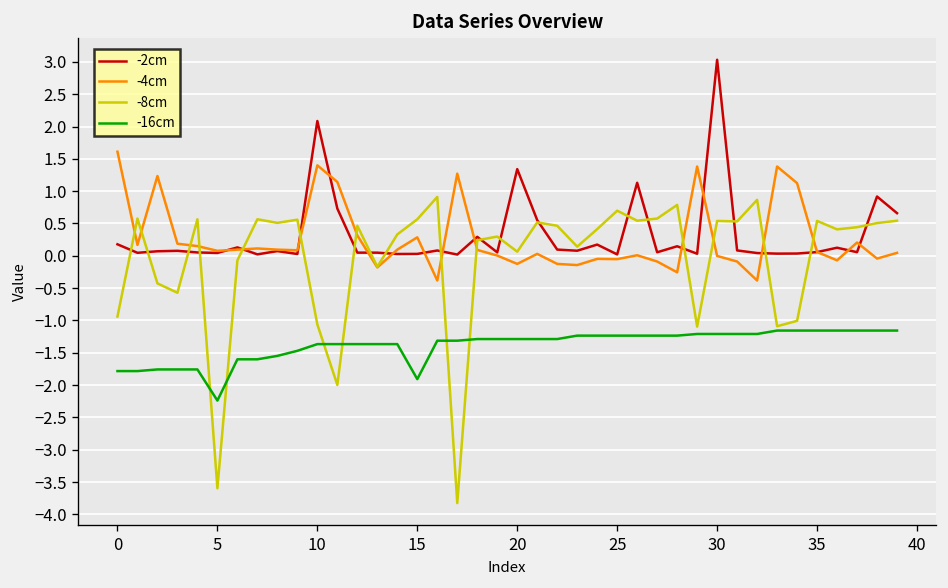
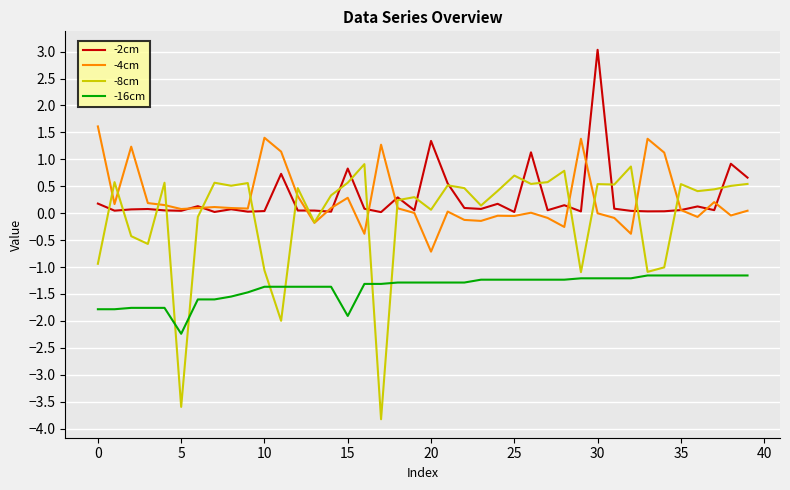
  {
    "-2cm": {
      "0": 0.2,
-     "10": 2.1,
-     "15": 0.0,
+     "10": 0.0,
+     "15": 0.8,
      "20": 1.3,
      "25": 0.0,
      "30": 3.0
    },
    "-4cm": {
      "0": 1.6,
      "10": 1.4,
      "15": 0.3,
-     "20": -0.1,
+     "20": -0.7,
      "25": -0.1,
      "30": 0.0
    },
    "-8cm": {
      "0": -0.9,
      "5": -3.6,
      "10": -1.1,
      "15": 0.6,
      "20": 0.1,
      "25": 0.7,
      "30": 0.5,
      "35": 0.5
    },
    "-16cm": {
      "0": -1.8,
      "5": -2.2,
      "10": -1.4,
      "15": -1.9,
      "20": -1.3,
      "25": -1.2,
      "30": -1.2,
      "35": -1.2
    }
  }
